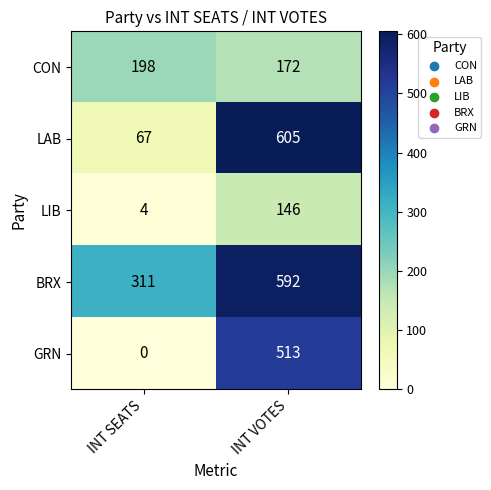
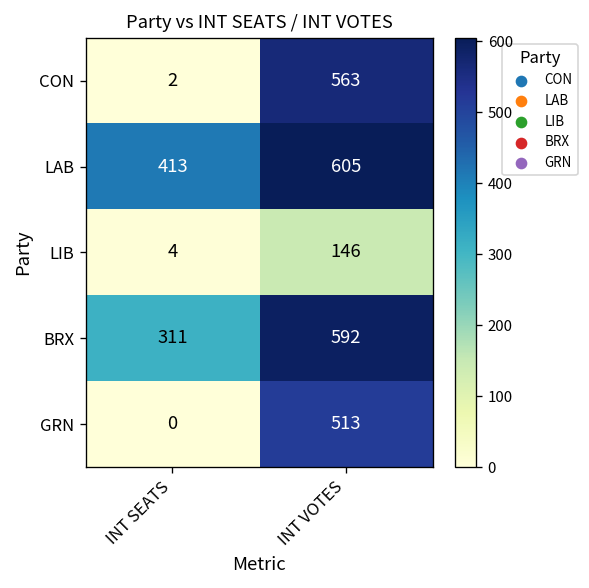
  {
    "CON": {
-     "INT SEATS": 198,
-     "INT VOTES": 172
+     "INT SEATS": 2,
+     "INT VOTES": 563
    },
    "LAB": {
-     "INT SEATS": 67,
+     "INT SEATS": 413,
      "INT VOTES": 605
    },
    "LIB": {
      "INT SEATS": 4,
      "INT VOTES": 146
    },
    "BRX": {
      "INT SEATS": 311,
      "INT VOTES": 592
    },
    "GRN": {
      "INT SEATS": 0,
      "INT VOTES": 513
    }
  }
